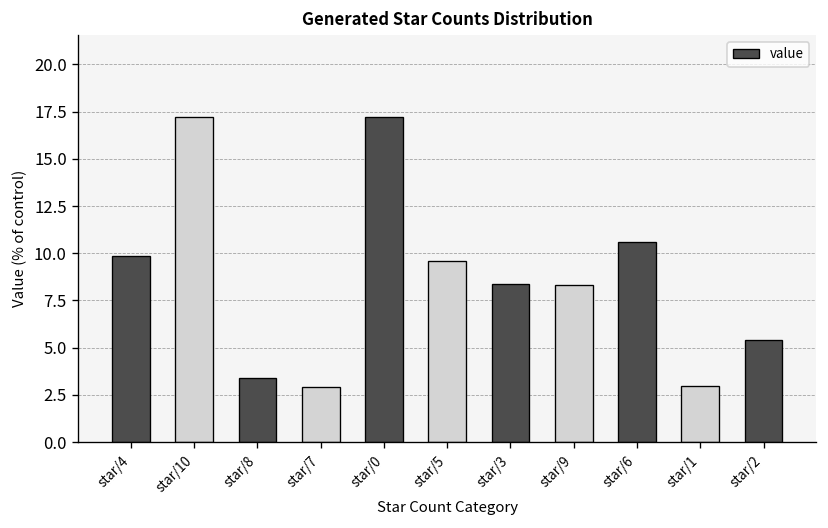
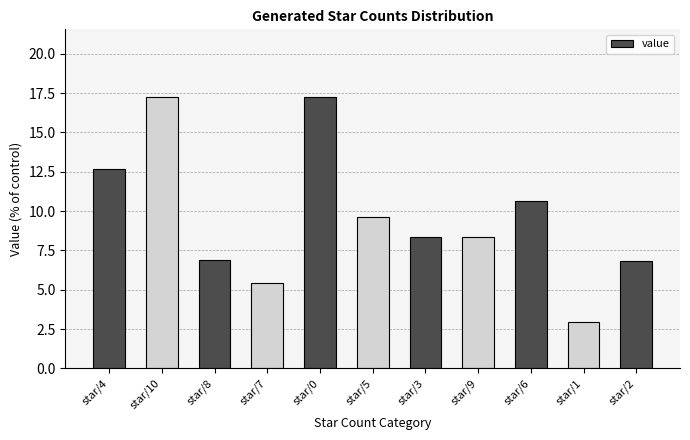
  {
-   "star/4": 9.9,
+   "star/4": 12.7,
    "star/10": 17.2,
-   "star/8": 3.4,
-   "star/7": 2.9,
+   "star/8": 6.9,
+   "star/7": 5.4,
    "star/0": 17.2,
    "star/5": 9.6,
    "star/3": 8.4,
    "star/9": 8.3,
    "star/6": 10.6,
    "star/1": 3.0,
-   "star/2": 5.4
+   "star/2": 6.8
  }
